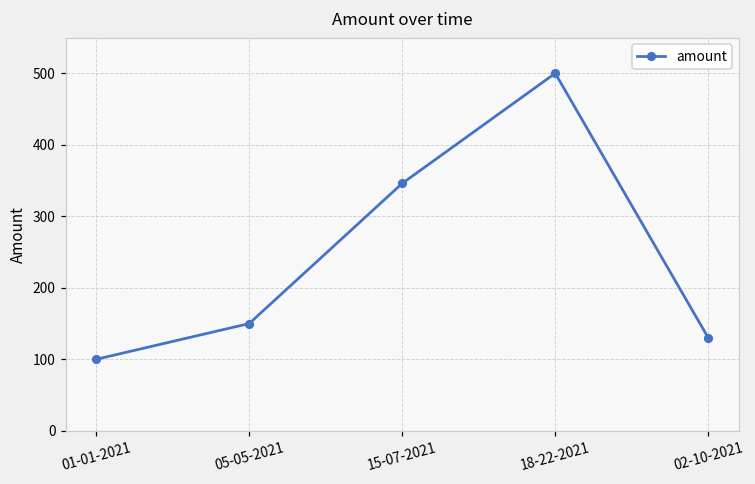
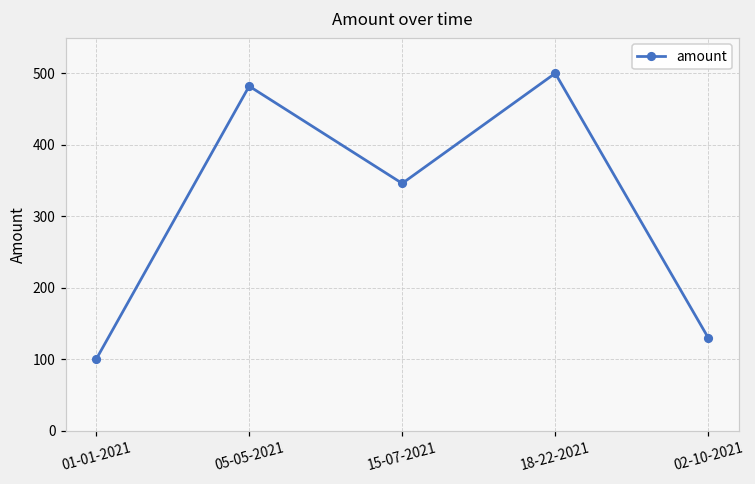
  {
    "01-01-2021": 100,
-   "05-05-2021": 150,
+   "05-05-2021": 480,
    "15-07-2021": 350,
    "18-22-2021": 500,
    "02-10-2021": 130
  }
